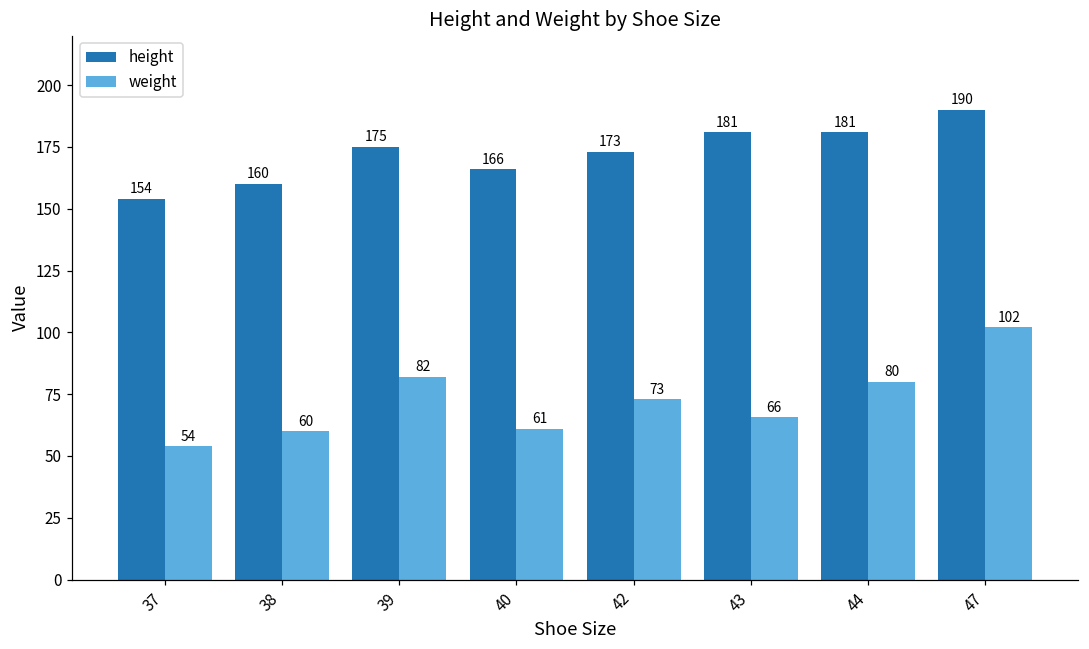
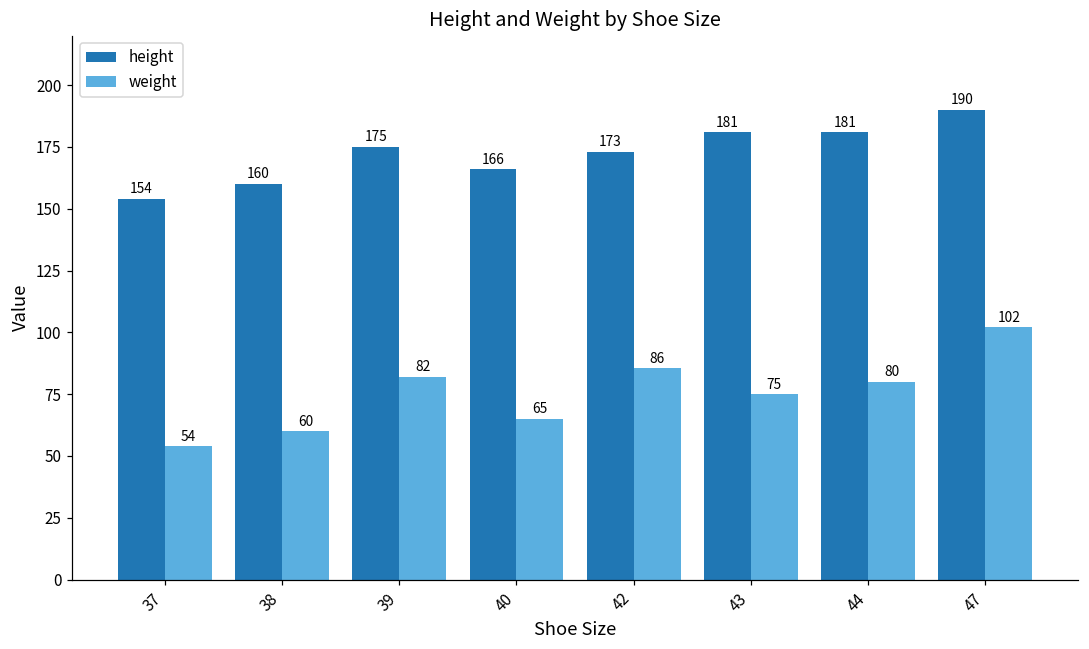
  {
    "height": {
      "37": 154,
      "38": 160,
      "39": 175,
      "40": 166,
      "42": 173,
      "43": 181,
      "44": 181,
      "47": 190
    },
    "weight": {
      "37": 54,
      "38": 60,
      "39": 82,
-     "40": 61,
-     "42": 73,
-     "43": 66,
+     "40": 65,
+     "42": 86,
+     "43": 75,
      "44": 80,
      "47": 102
    }
  }
